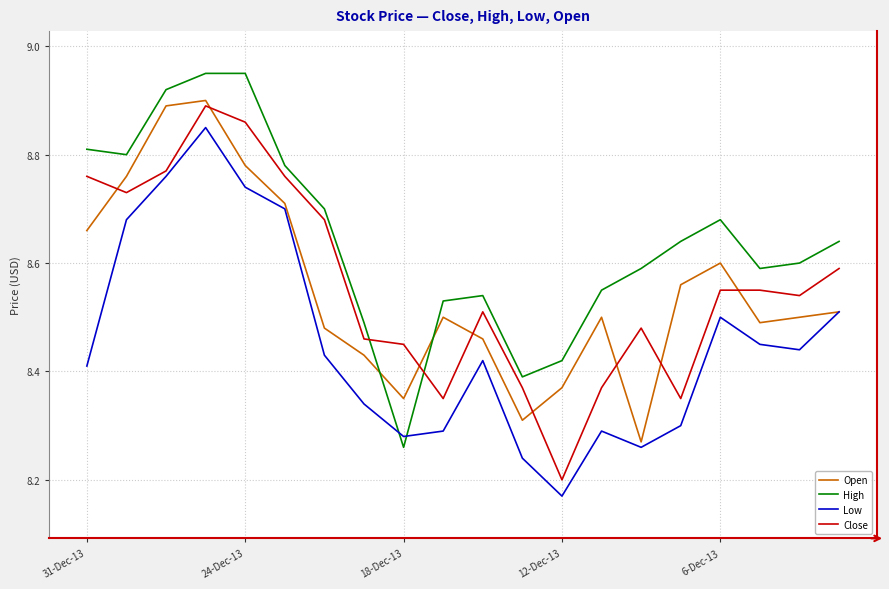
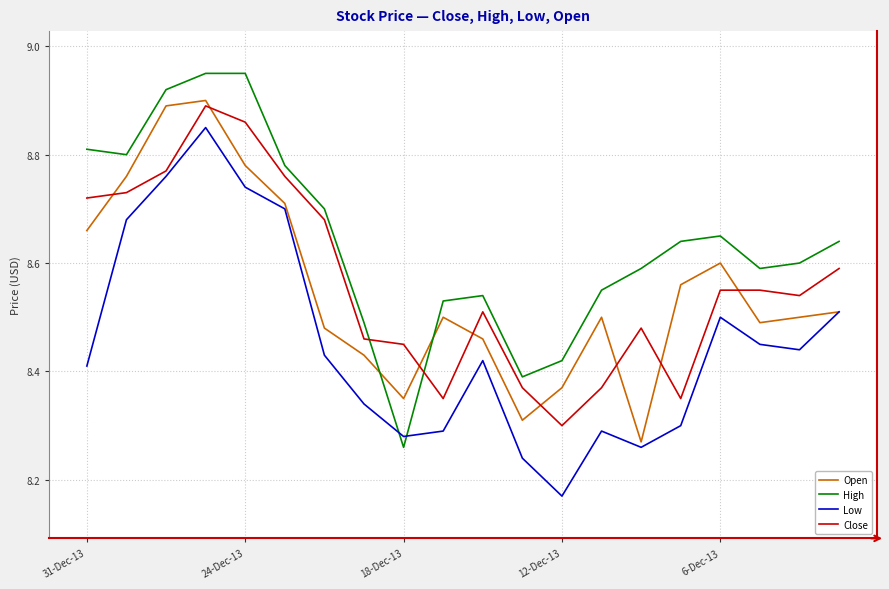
  {
    "Open": {
      "31-Dec-13": 8.66,
      "24-Dec-13": 8.78,
      "18-Dec-13": 8.35,
      "12-Dec-13": 8.37,
      "6-Dec-13": 8.60
    },
    "High": {
      "31-Dec-13": 8.81,
      "24-Dec-13": 8.95,
      "18-Dec-13": 8.26,
      "12-Dec-13": 8.42,
-     "6-Dec-13": 8.68
+     "6-Dec-13": 8.65
    },
    "Low": {
      "31-Dec-13": 8.41,
      "24-Dec-13": 8.74,
      "18-Dec-13": 8.28,
      "12-Dec-13": 8.17,
      "6-Dec-13": 8.50
    },
    "Close": {
-     "31-Dec-13": 8.76,
+     "31-Dec-13": 8.72,
      "24-Dec-13": 8.86,
      "18-Dec-13": 8.45,
-     "12-Dec-13": 8.2,
+     "12-Dec-13": 8.3,
      "6-Dec-13": 8.55
    }
  }
